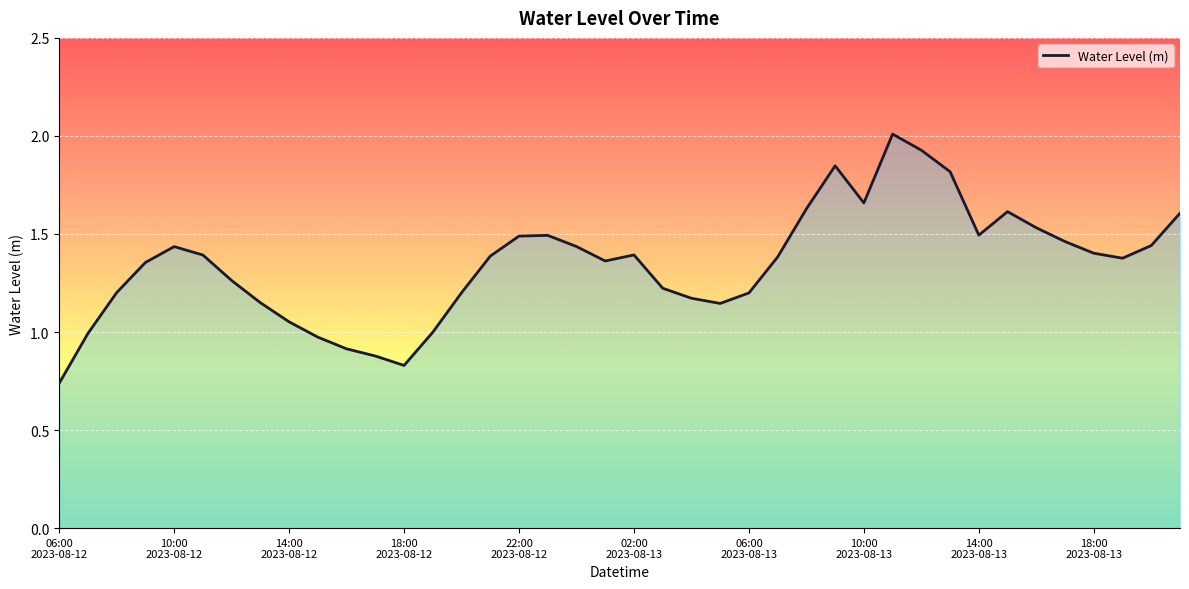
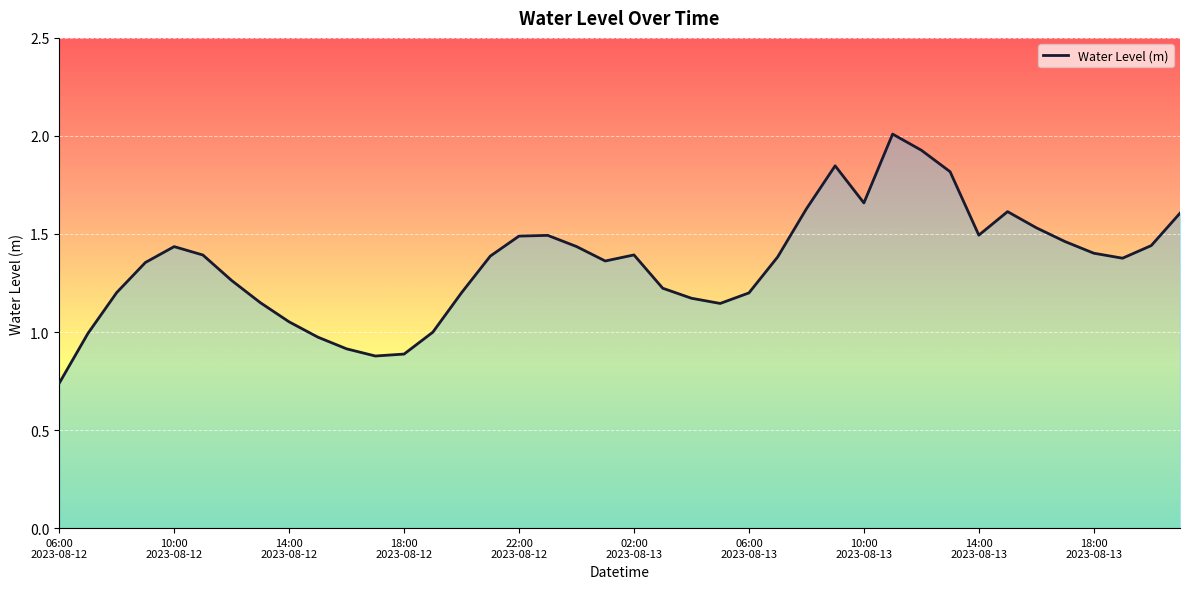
  {
    "06:00 2023-08-12": 0.74,
    "10:00 2023-08-12": 1.44,
    "14:00 2023-08-12": 1.05,
-   "18:00 2023-08-12": 0.83,
+   "18:00 2023-08-12": 0.89,
    "22:00 2023-08-12": 1.49,
    "02:00 2023-08-13": 1.39,
    "06:00 2023-08-13": 1.20,
    "10:00 2023-08-13": 1.66,
    "14:00 2023-08-13": 1.49,
    "18:00 2023-08-13": 1.40
  }
